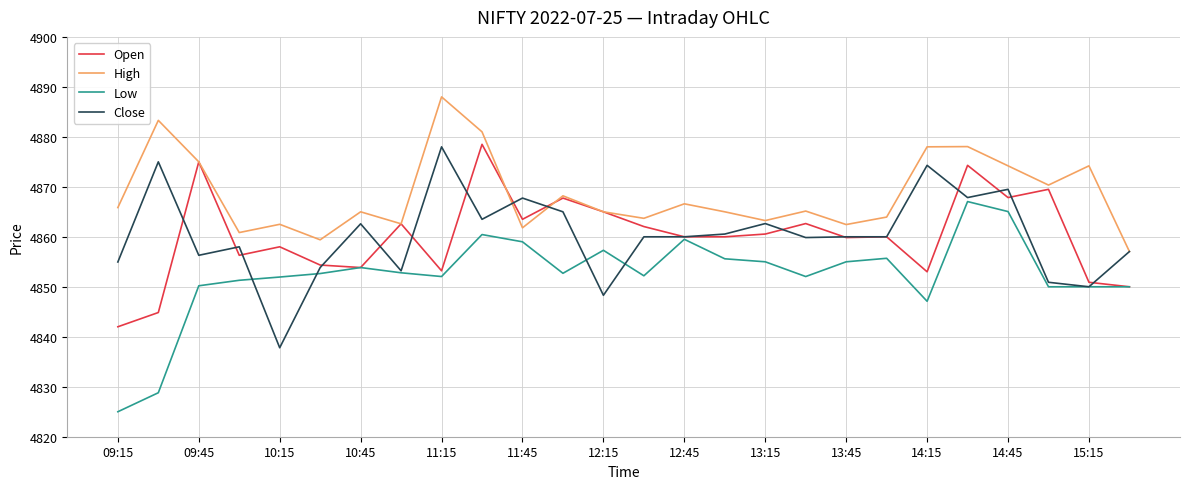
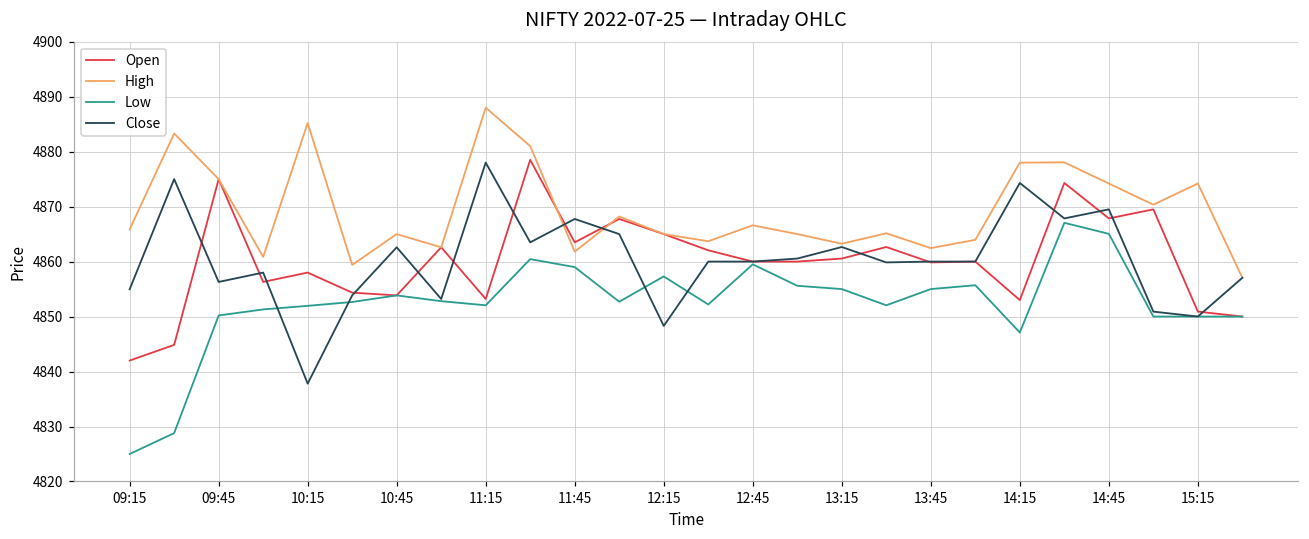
  {
    "Open": {
      "09:15": 4842,
      "10:15": 4858,
      "11:15": 4853,
      "11:45": 4864,
      "13:15": 4861,
      "14:15": 4853,
      "14:45": 4868,
      "15:15": 4851
    },
    "High": {
      "09:15": 4866,
-     "10:15": 4863,
+     "10:15": 4885,
      "10:45": 4865,
      "11:15": 4888,
      "11:45": 4862,
      "12:45": 4867,
      "13:15": 4863,
      "13:45": 4862,
      "14:15": 4878,
      "14:45": 4874,
      "15:15": 4874
    },
    "Low": {
      "09:15": 4825,
      "09:45": 4850,
      "10:15": 4852,
      "11:15": 4852,
      "11:45": 4859,
      "12:15": 4857,
      "13:15": 4855,
      "13:45": 4855,
      "14:15": 4847,
      "14:45": 4865
    },
    "Close": {
      "09:15": 4855,
      "09:45": 4856,
      "10:15": 4838,
      "10:45": 4863,
      "11:15": 4878,
      "11:45": 4868,
      "12:15": 4848,
      "13:15": 4863,
      "14:15": 4874,
      "14:45": 4870
    }
  }
